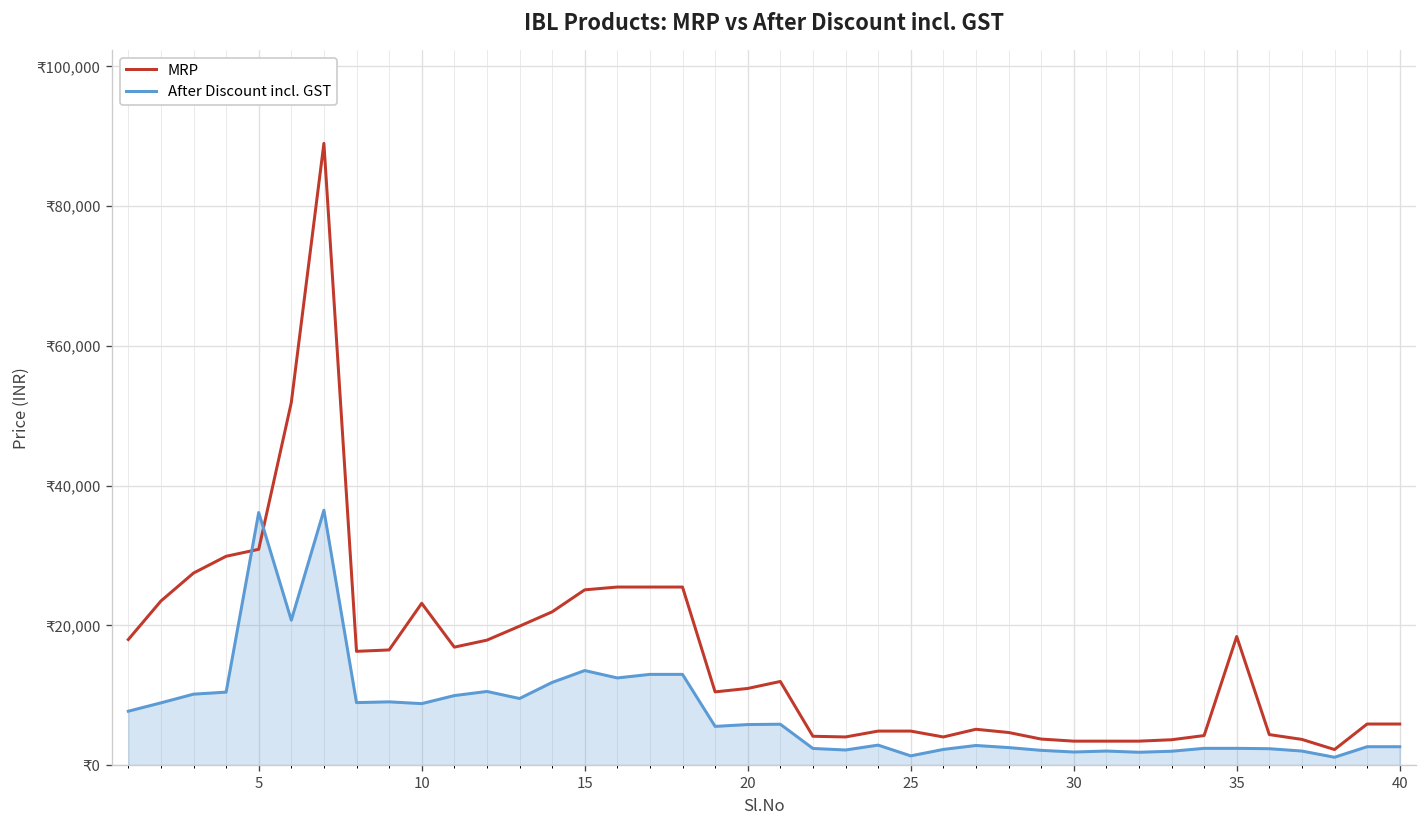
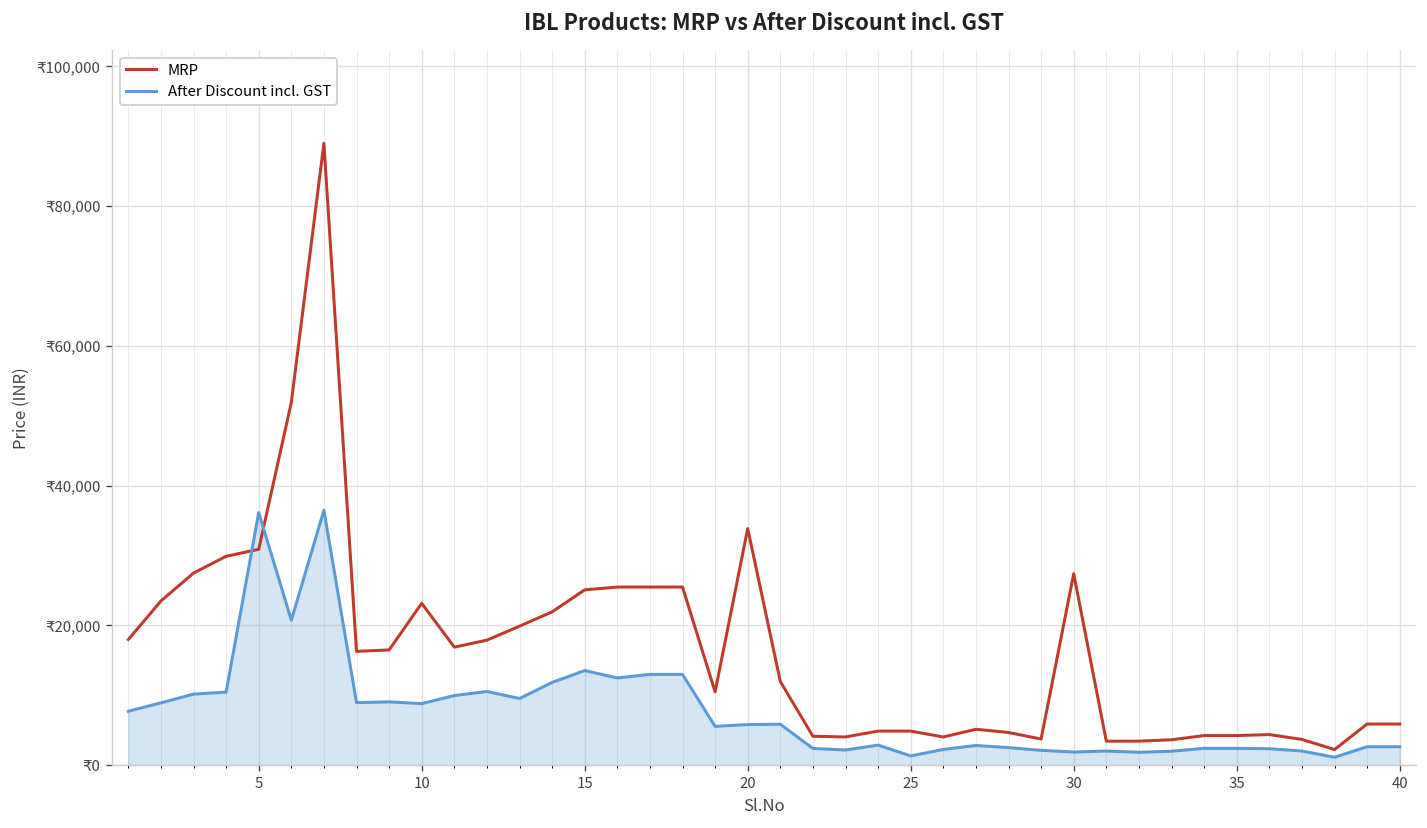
  {
    "MRP": {
      "5": "₹31,000",
      "10": "₹23,000",
      "15": "₹25,000",
-     "20": "₹11,000",
+     "20": "₹34,000",
      "25": "₹5,000",
-     "30": "₹3,000",
-     "35": "₹18,000",
+     "30": "₹27,000",
+     "35": "₹4,000",
      "40": "₹6,000"
    },
    "After Discount incl. GST": {
      "5": "₹36,000",
      "10": "₹9,000",
      "15": "₹14,000",
      "20": "₹6,000",
      "25": "₹1,000",
      "30": "₹2,000",
      "35": "₹2,000",
      "40": "₹3,000"
    }
  }
